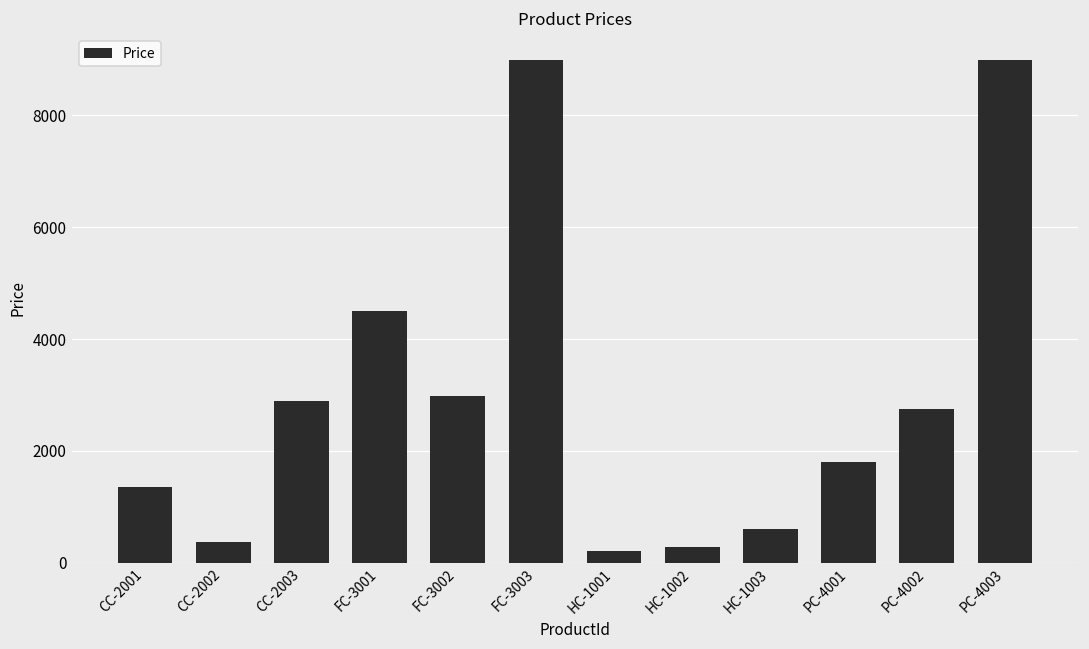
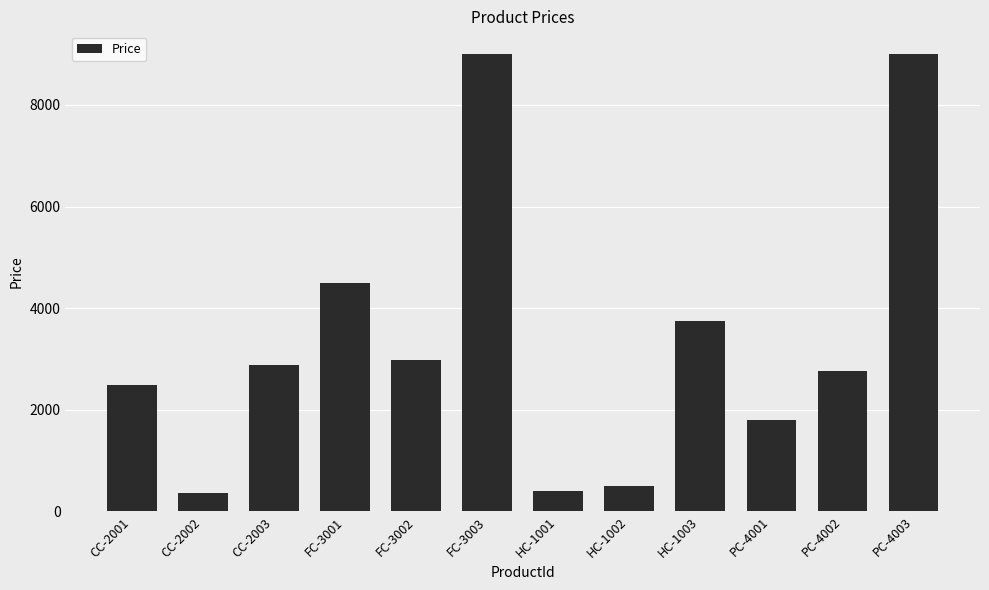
  {
-   "CC-2001": 1400,
+   "CC-2001": 2500,
    "CC-2002": 400,
    "CC-2003": 2900,
    "FC-3001": 4500,
    "FC-3002": 3000,
    "FC-3003": 9000,
-   "HC-1001": 200,
-   "HC-1002": 300,
-   "HC-1003": 600,
+   "HC-1001": 400,
+   "HC-1002": 500,
+   "HC-1003": 3700,
    "PC-4001": 1800,
    "PC-4002": 2800,
    "PC-4003": 9000
  }
